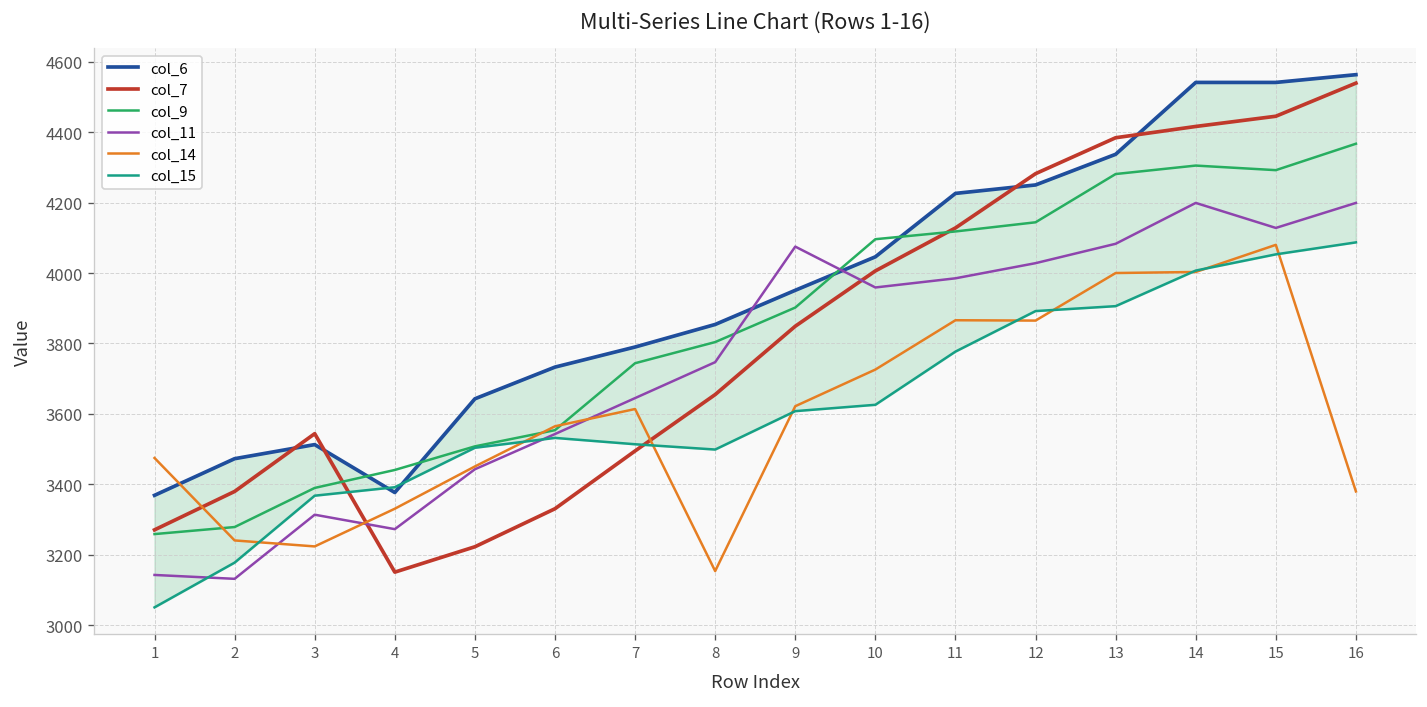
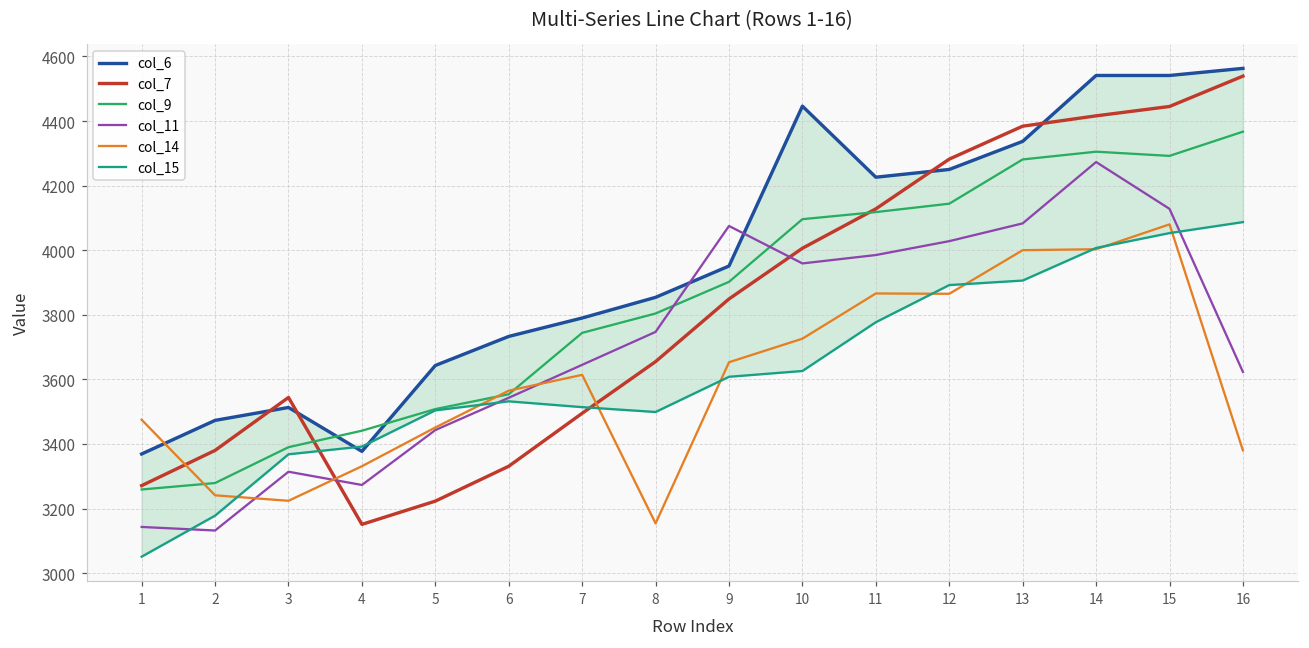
  {
    "col_6": {
      "4": 3380,
-     "10": 4050
+     "10": 4450
    },
    "col_7": {
      "1": 3270,
      "2": 3380,
      "3": 3540,
      "4": 3150,
      "5": 3220,
      "6": 3330,
      "7": 3500,
      "8": 3660,
      "9": 3850,
      "10": 4010,
      "11": 4130,
      "12": 4280,
      "13": 4380,
      "14": 4420,
      "15": 4450,
      "16": 4540
    },
    "col_11": {
      "1": 3140,
      "2": 3130,
      "3": 3310,
      "4": 3270,
      "6": 3540,
      "7": 3650,
      "8": 3750,
      "9": 4080,
      "10": 3960,
      "11": 3990,
      "12": 4030,
      "13": 4080,
-     "14": 4200,
+     "14": 4270,
      "15": 4130,
-     "16": 4200
+     "16": 3620
    },
    "col_14": {
      "1": 3480,
      "2": 3240,
      "3": 3220,
      "4": 3330,
      "6": 3570,
      "7": 3610,
      "8": 3150,
-     "9": 3620,
+     "9": 3650,
      "10": 3730,
      "11": 3870,
      "12": 3870,
      "13": 4000,
      "15": 4080,
      "16": 3380
    }
  }
